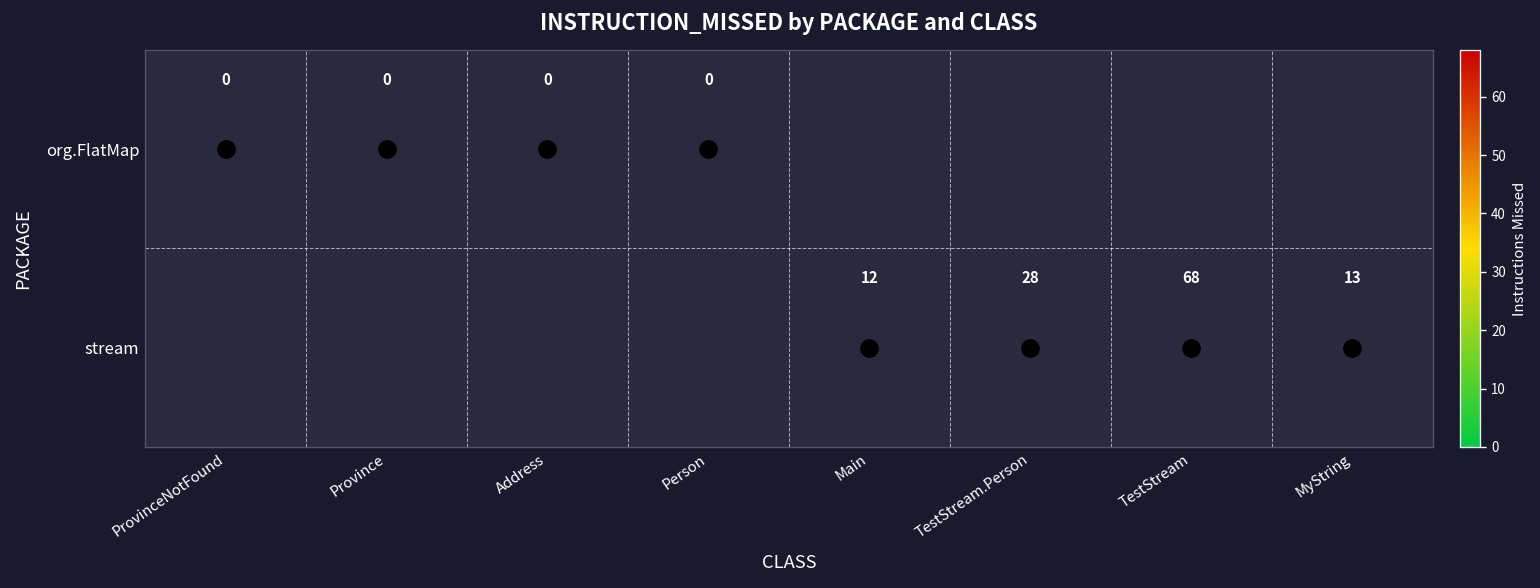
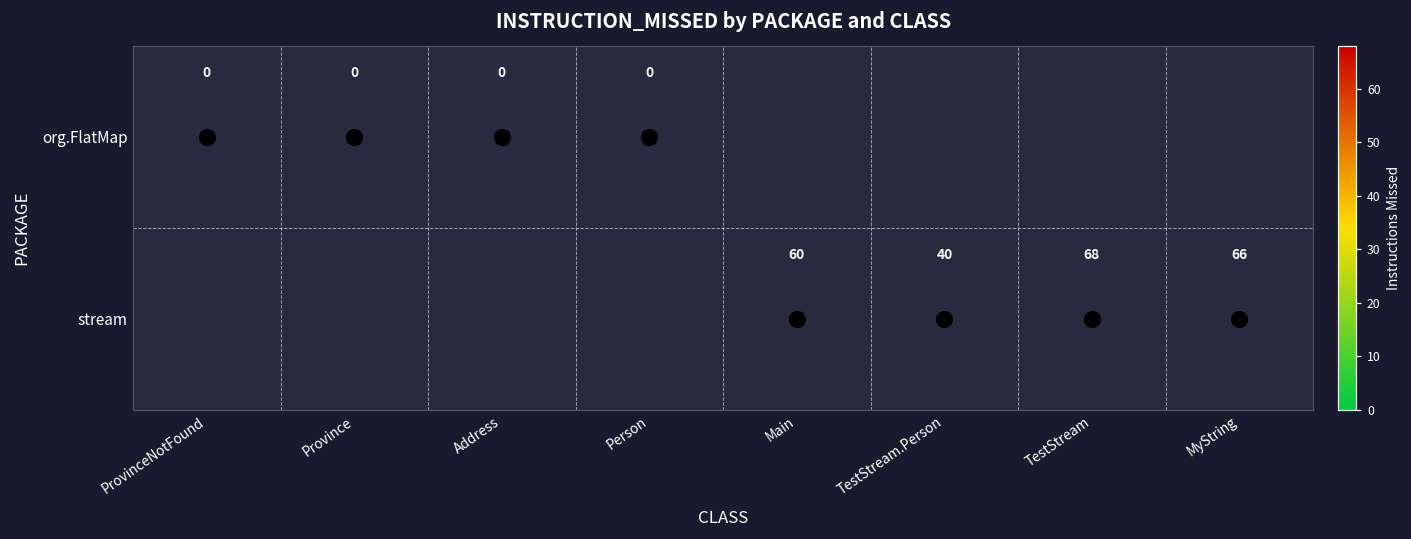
  {
    "org.FlatMap": {
      "ProvinceNotFound": 0,
      "Province": 0,
      "Address": 0,
      "Person": 0
    },
    "stream": {
-     "Main": 12,
-     "TestStream.Person": 28,
+     "Main": 60,
+     "TestStream.Person": 40,
      "TestStream": 68,
-     "MyString": 13
+     "MyString": 66
    }
  }
